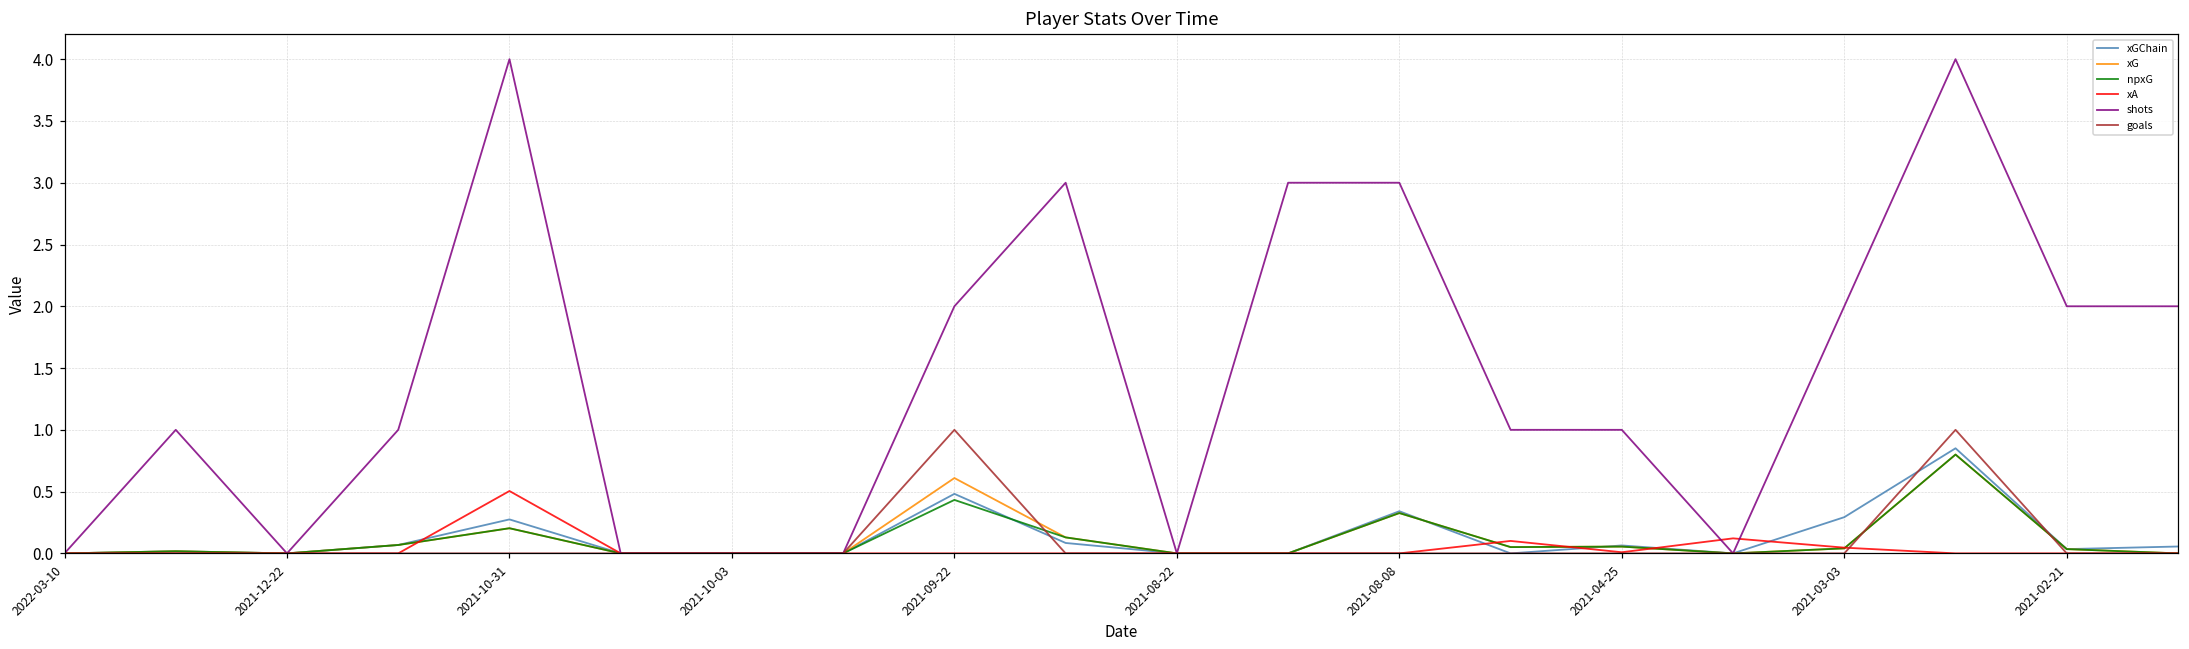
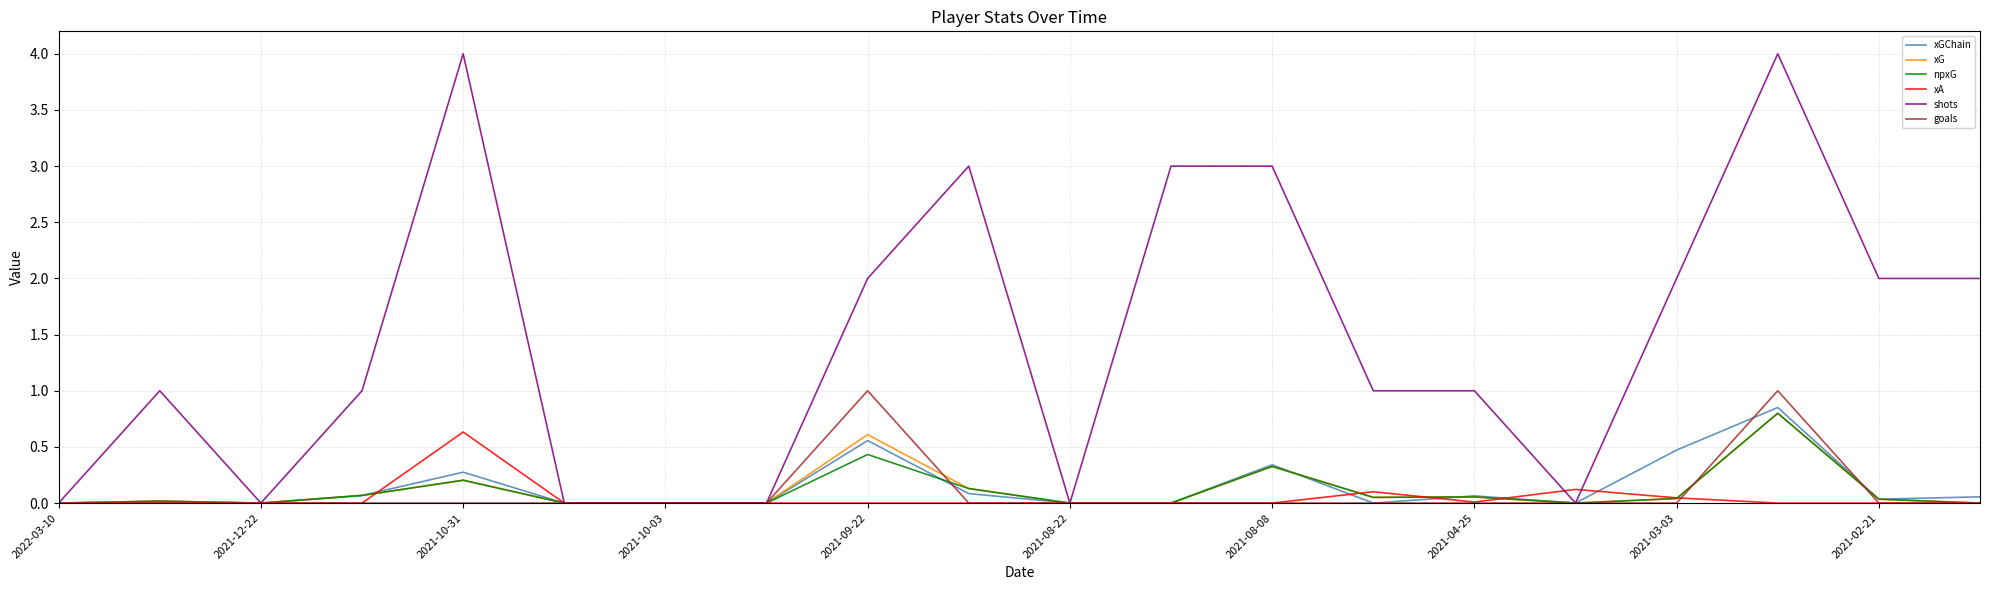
  {
    "xGChain": {
      "2021-10-31": 0.27,
-     "2021-09-22": 0.48,
-     "2021-03-03": 0.29
+     "2021-09-22": 0.56,
+     "2021-03-03": 0.47
    },
    "xG": {
      "2021-09-22": 0.61
    },
    "npxG": {
      "2021-09-22": 0.43
    },
    "xA": {
-     "2021-10-31": 0.50,
+     "2021-10-31": 0.63,
      "2021-09-22": 0.00
    },
    "shots": {
      "2021-10-31": 4.00,
      "2021-09-22": 2.00,
      "2021-08-08": 3.00,
      "2021-04-25": 1.00,
      "2021-03-03": 2.00,
      "2021-02-21": 2.00
    },
    "goals": {
      "2021-10-31": 0.00,
      "2021-09-22": 1.00,
      "2021-03-03": 0.00
    }
  }
